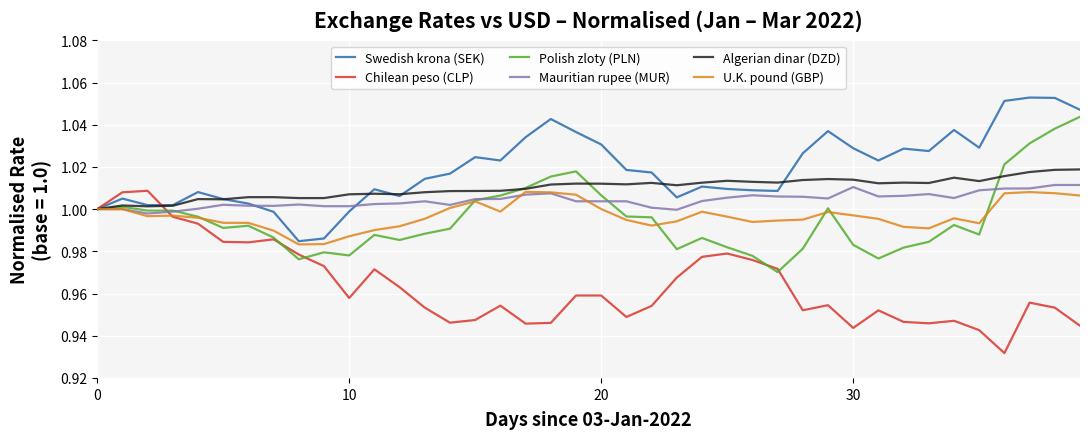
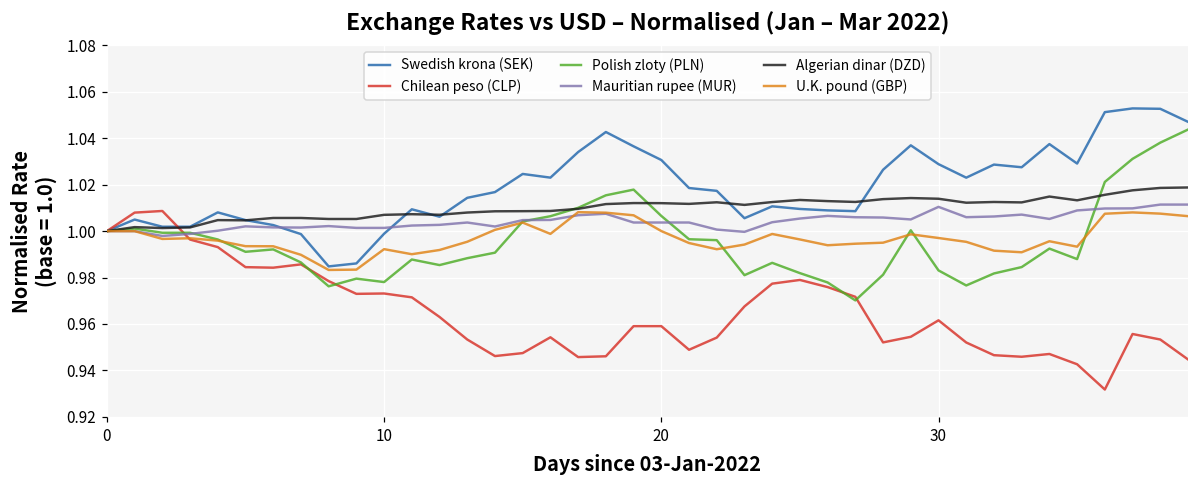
  {
    "Swedish krona (SEK)": {
      "10": 0.999,
      "20": 1.031,
      "30": 1.029
    },
    "Chilean peso (CLP)": {
-     "10": 0.958,
+     "10": 0.973,
      "20": 0.959,
-     "30": 0.944
+     "30": 0.962
    },
    "Polish zloty (PLN)": {
      "10": 0.978,
      "20": 1.007,
      "30": 0.983
    },
    "Mauritian rupee (MUR)": {
      "10": 1.001,
      "20": 1.004,
      "30": 1.010
    },
    "Algerian dinar (DZD)": {
      "10": 1.007,
      "20": 1.012,
      "30": 1.014
    },
    "U.K. pound (GBP)": {
-     "10": 0.987,
+     "10": 0.992,
      "20": 1.000,
      "30": 0.997
    }
  }
